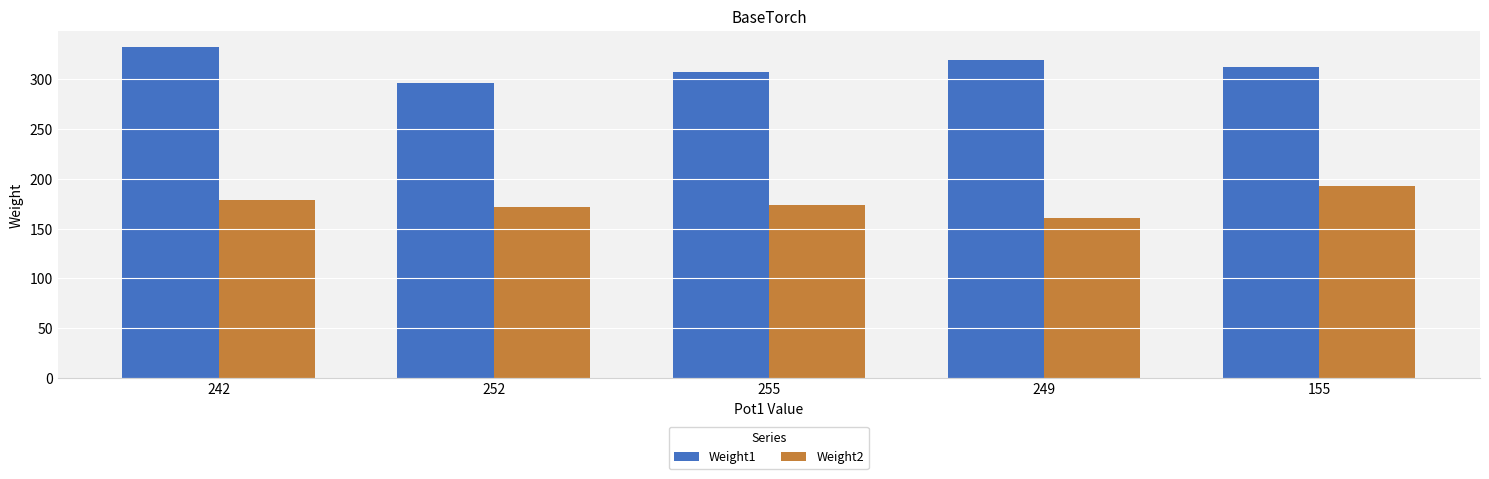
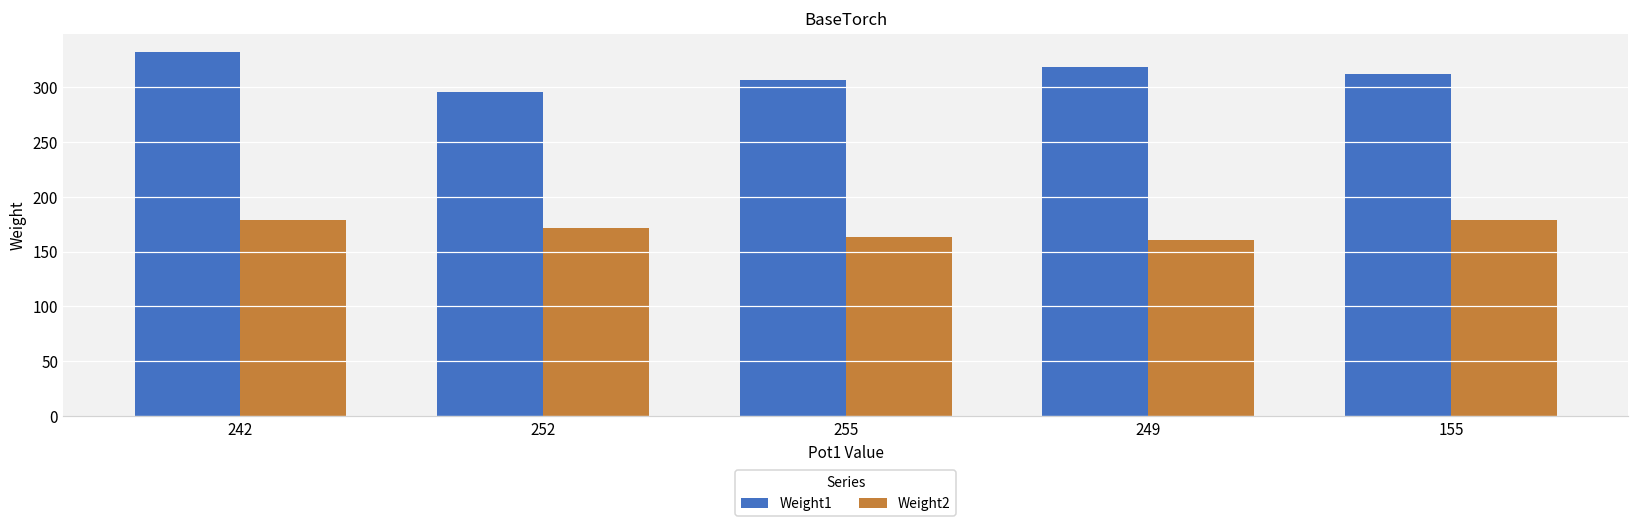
  {
    "Weight1": {
      "242": 330,
      "252": 300,
      "255": 310,
      "249": 320,
      "155": 310
    },
    "Weight2": {
      "242": 180,
      "252": 170,
-     "255": 170,
+     "255": 160,
      "249": 160,
-     "155": 190
+     "155": 180
    }
  }
